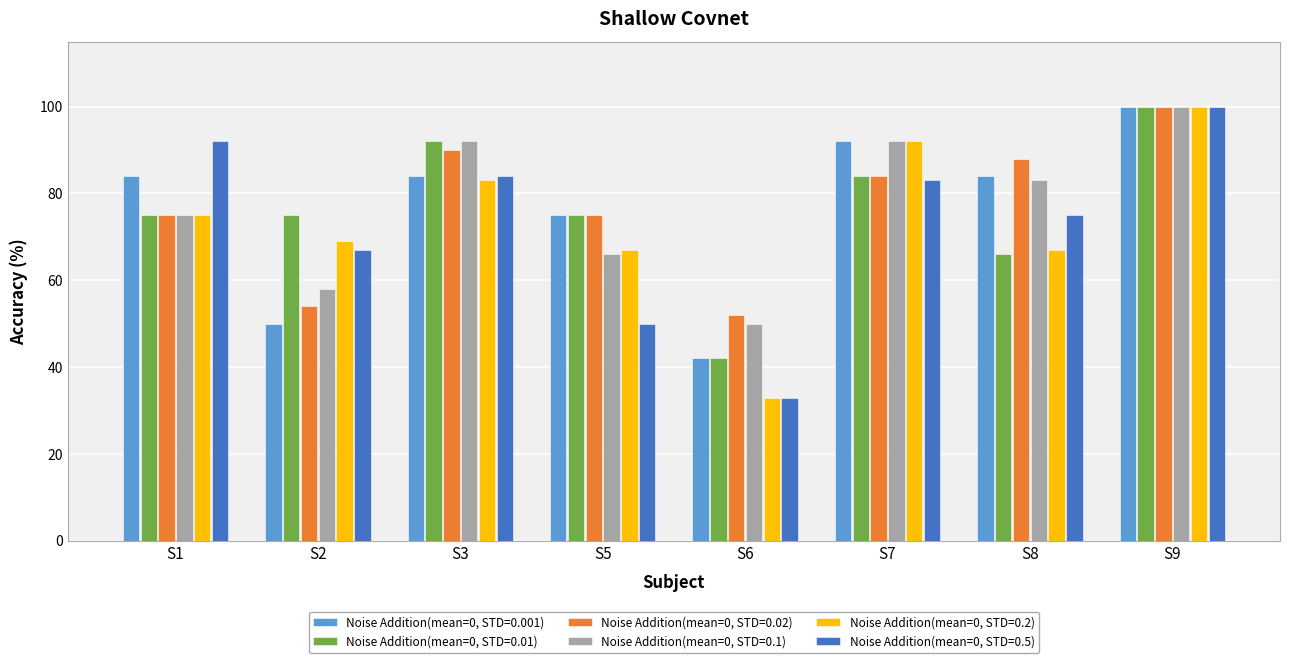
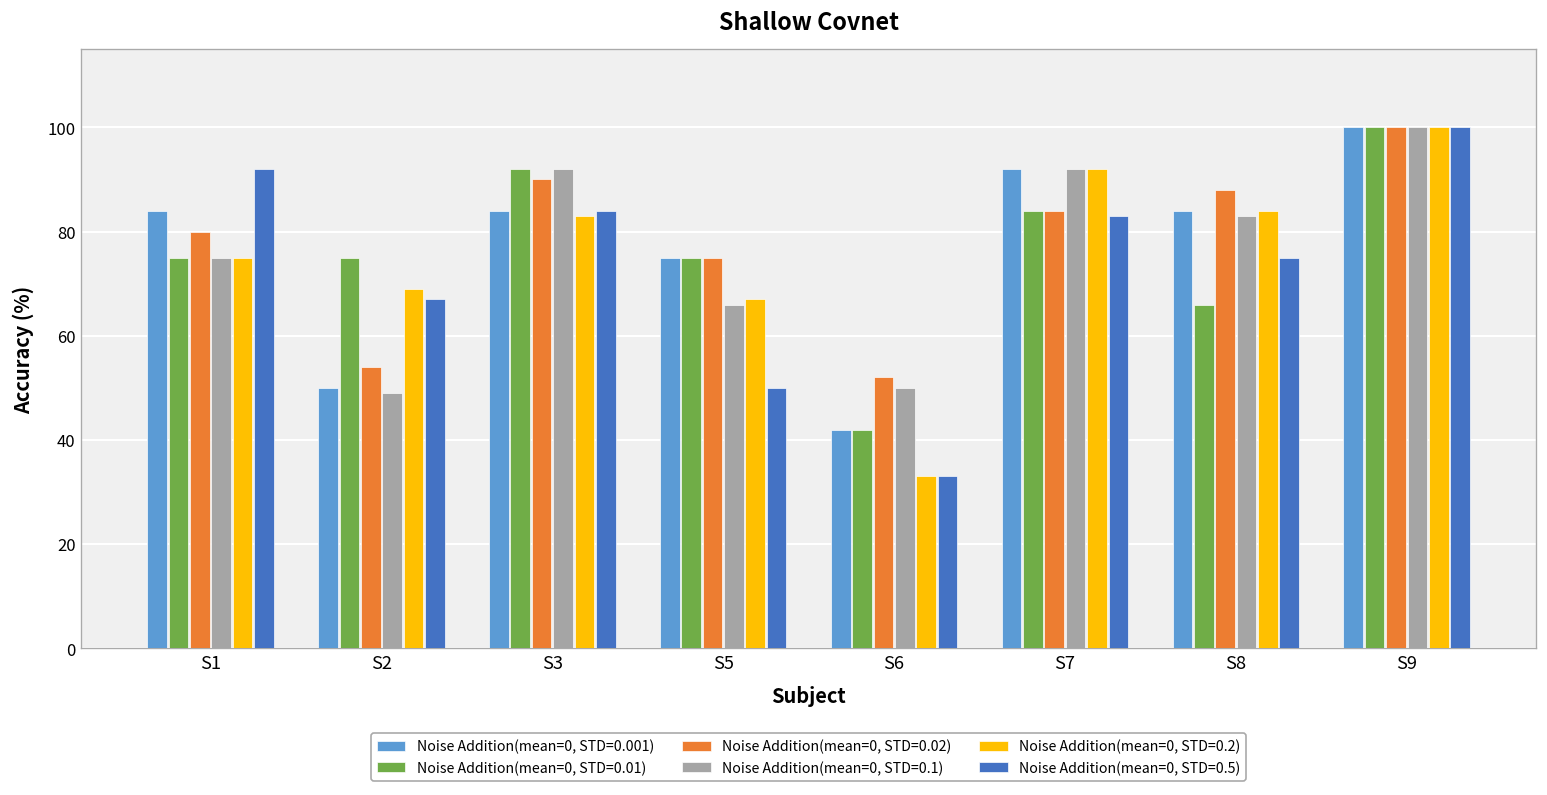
  {
    "Noise Addition(mean=0, STD=0.01)": {
      "S1": 75,
      "S2": 75,
      "S3": 92,
      "S5": 75,
      "S6": 42,
      "S7": 84,
      "S8": 66,
      "S9": 100
    },
    "Noise Addition(mean=0, STD=0.02)": {
-     "S1": 75,
+     "S1": 80,
      "S2": 54,
      "S3": 90,
      "S5": 75,
      "S6": 52,
      "S7": 84,
      "S8": 88,
      "S9": 100
    },
    "Noise Addition(mean=0, STD=0.1)": {
      "S1": 75,
-     "S2": 58,
+     "S2": 49,
      "S3": 92,
      "S5": 66,
      "S6": 50,
      "S7": 92,
      "S8": 83,
      "S9": 100
    },
    "Noise Addition(mean=0, STD=0.2)": {
      "S1": 75,
      "S2": 69,
      "S3": 83,
      "S5": 67,
      "S6": 33,
      "S7": 92,
-     "S8": 67,
+     "S8": 84,
      "S9": 100
    }
  }
